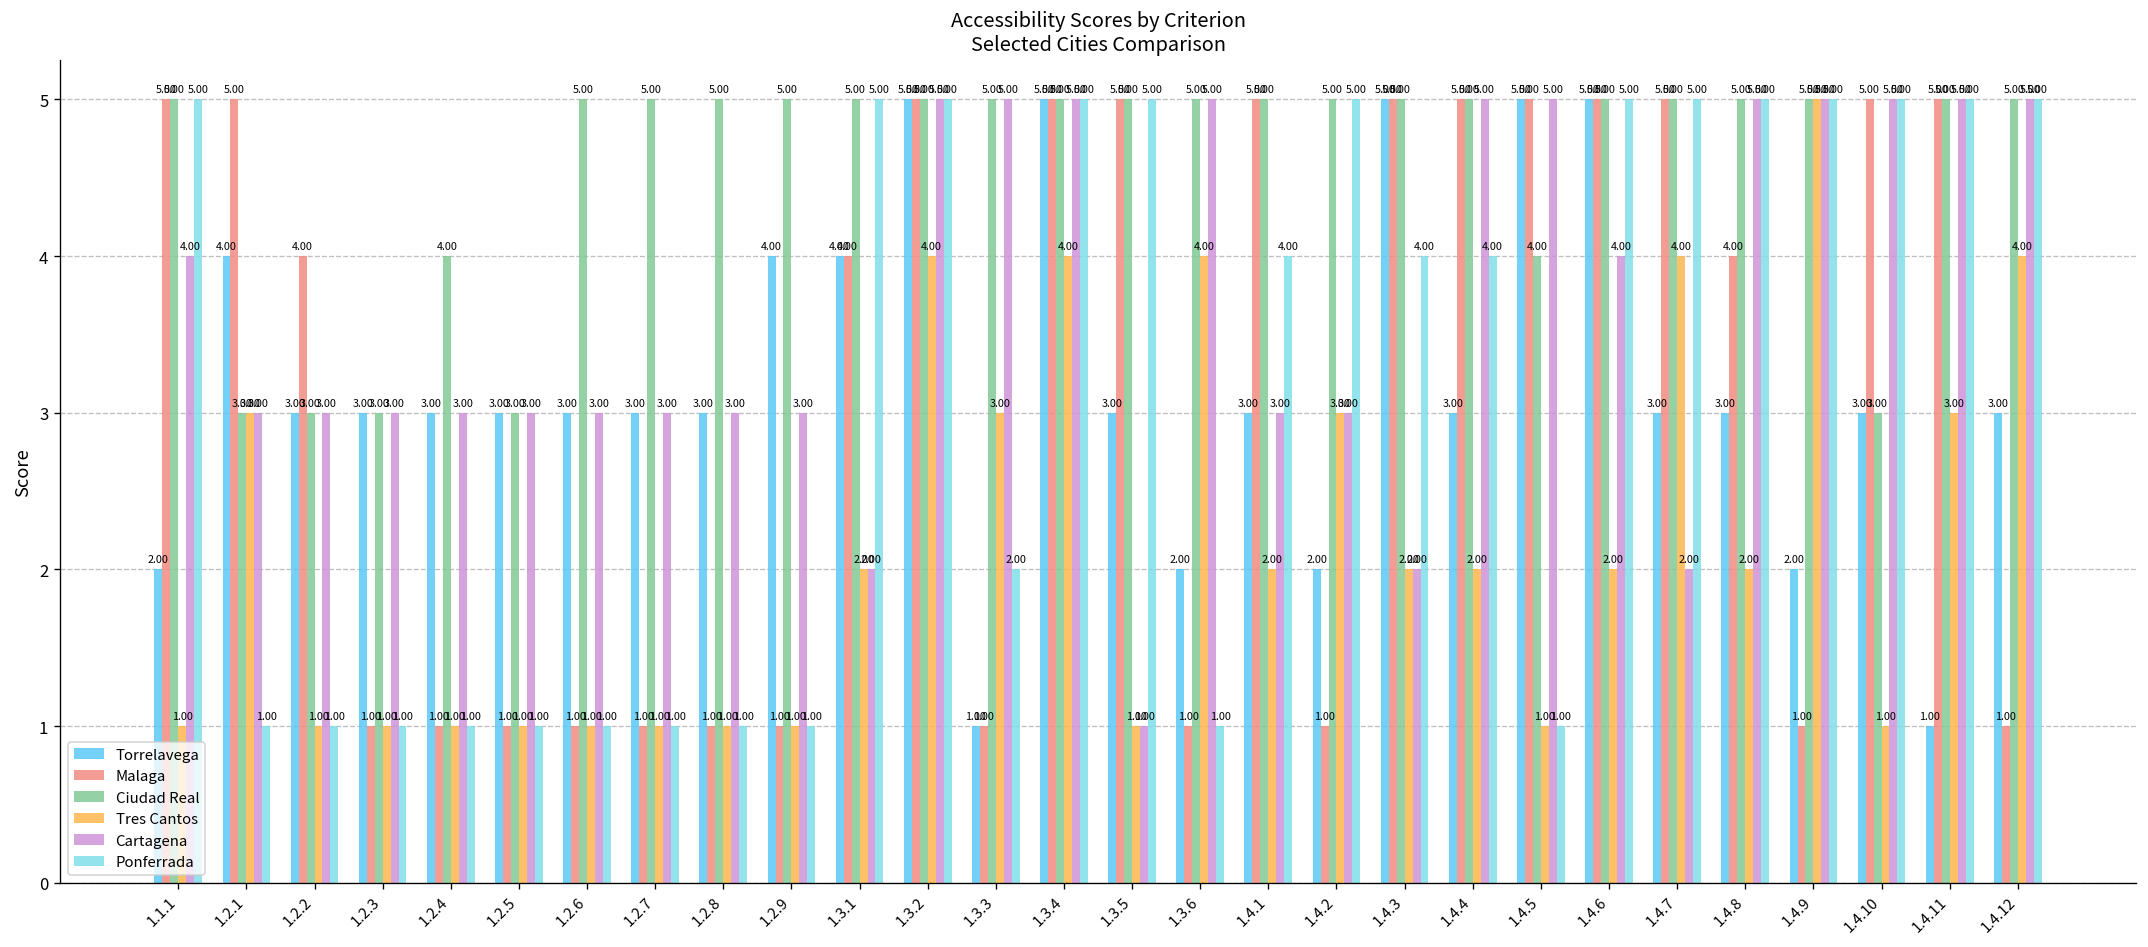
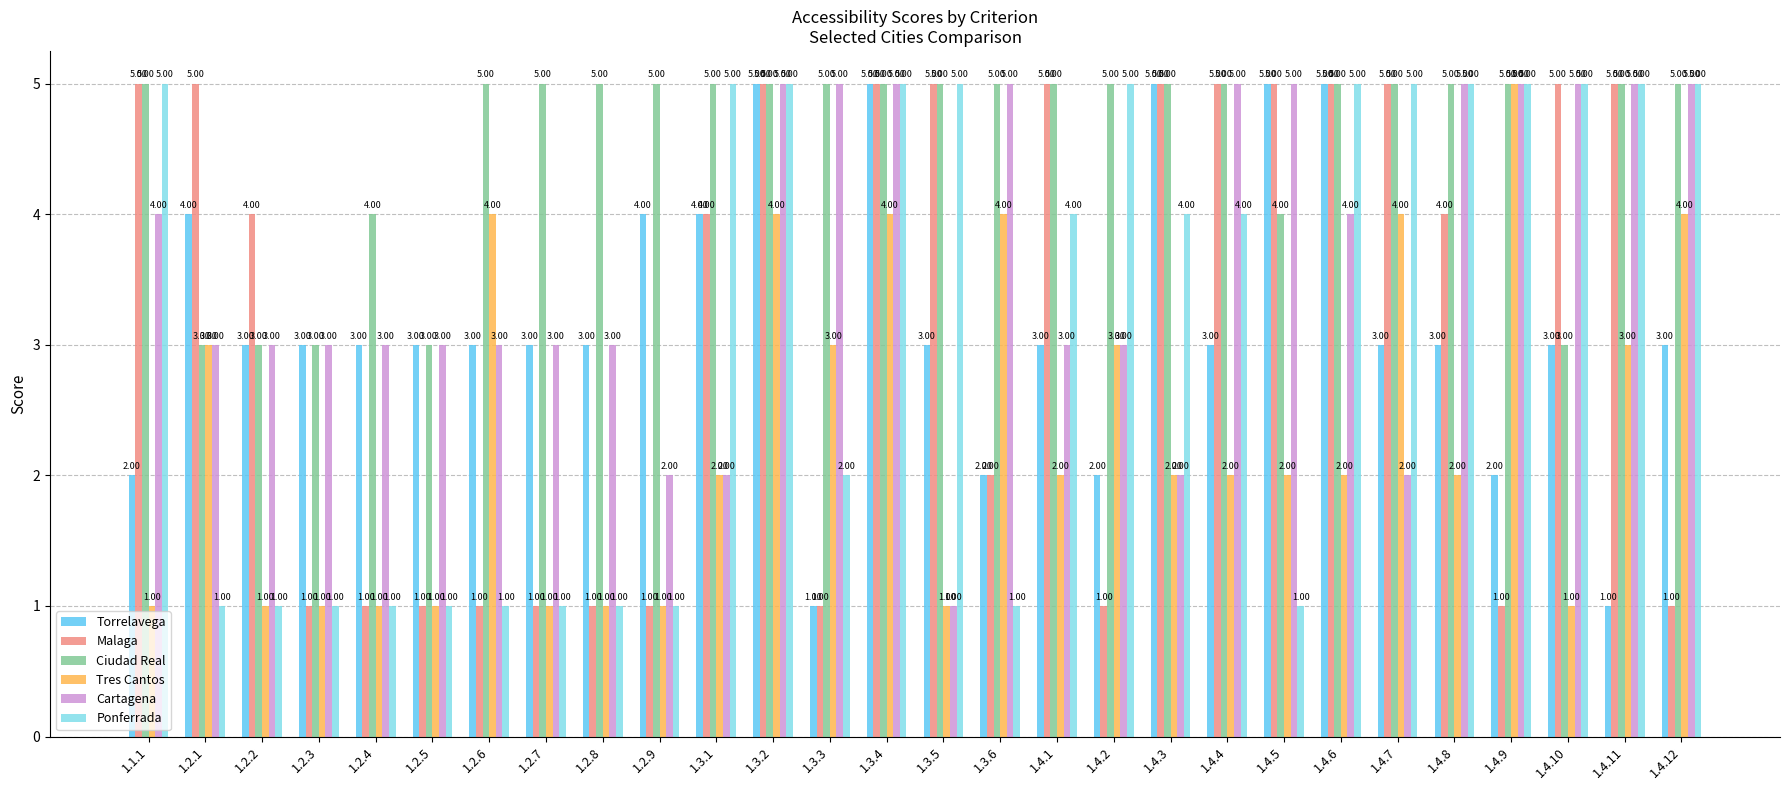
  {
    "Malaga": {
      "1.2.1": 5.00,
      "1.2.2": 4.00,
-     "1.3.6": 1.00,
+     "1.3.6": 2.00,
      "1.4.2": 1.00,
      "1.4.8": 4.00,
      "1.4.9": 1.00,
      "1.4.10": 5.00,
      "1.4.12": 1.00
    },
    "Ciudad Real": {
      "1.2.4": 4.00,
      "1.2.6": 5.00,
      "1.2.7": 5.00,
      "1.2.8": 5.00,
      "1.2.9": 5.00,
      "1.3.1": 5.00,
      "1.4.2": 5.00,
      "1.4.5": 4.00
    },
    "Tres Cantos": {
      "1.1.1": 1.00,
-     "1.2.6": 1.00,
+     "1.2.6": 4.00,
      "1.3.2": 4.00,
      "1.3.3": 3.00,
      "1.3.4": 4.00,
      "1.3.6": 4.00,
      "1.4.1": 2.00,
      "1.4.4": 2.00,
-     "1.4.5": 1.00,
+     "1.4.5": 2.00,
      "1.4.6": 2.00,
      "1.4.7": 4.00,
      "1.4.8": 2.00,
      "1.4.10": 1.00,
      "1.4.11": 3.00,
      "1.4.12": 4.00
    },
    "Cartagena": {
      "1.1.1": 4.00,
      "1.2.4": 3.00,
      "1.2.6": 3.00,
      "1.2.7": 3.00,
      "1.2.8": 3.00,
-     "1.2.9": 3.00,
+     "1.2.9": 2.00,
      "1.4.1": 3.00,
      "1.4.5": 5.00,
      "1.4.6": 4.00,
      "1.4.7": 2.00
    }
  }
